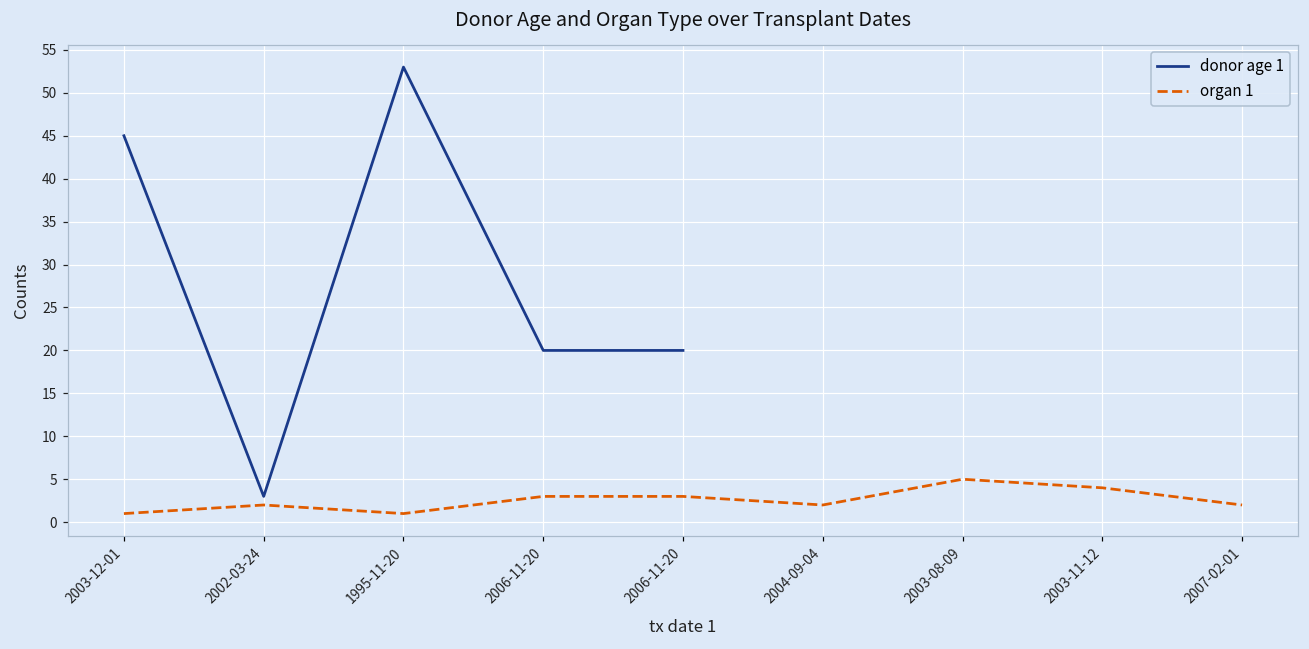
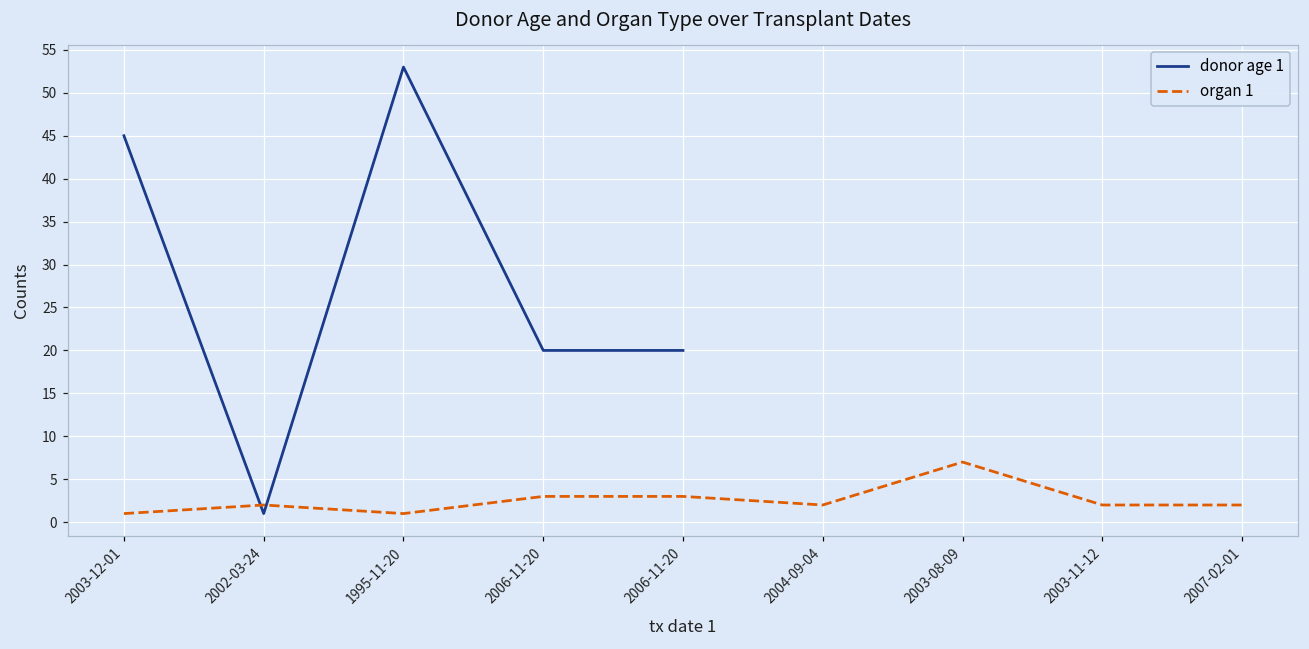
  {
    "donor age 1": {
      "2003-12-01": 45,
-     "2002-03-24": 3,
+     "2002-03-24": 1,
      "1995-11-20": 53,
      "2003-11-12": 5
    },
    "organ 1": {
      "2003-12-01": 1,
      "2002-03-24": 2,
      "1995-11-20": 1,
      "2004-09-04": 2,
-     "2003-08-09": 5,
-     "2003-11-12": 4,
+     "2003-08-09": 7,
+     "2003-11-12": 2,
      "2007-02-01": 2
    }
  }
